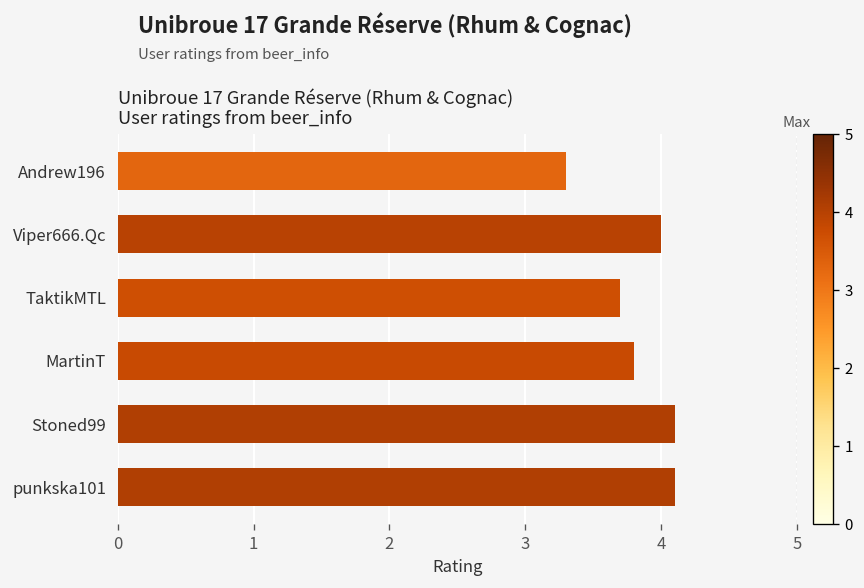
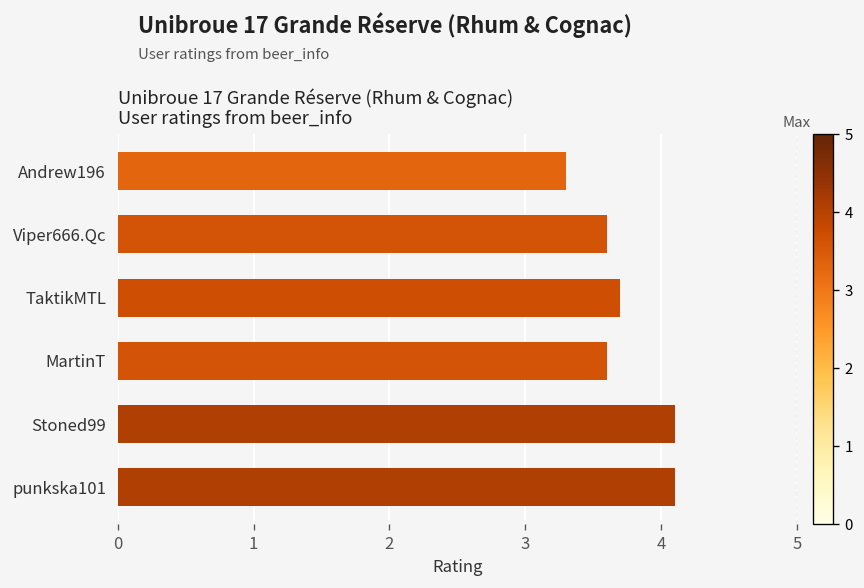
  {
    "Andrew196": 3.3,
-   "Viper666.Qc": 4.0,
+   "Viper666.Qc": 3.6,
    "TaktikMTL": 3.7,
-   "MartinT": 3.8,
+   "MartinT": 3.6,
    "Stoned99": 4.1,
    "punkska101": 4.1
  }
